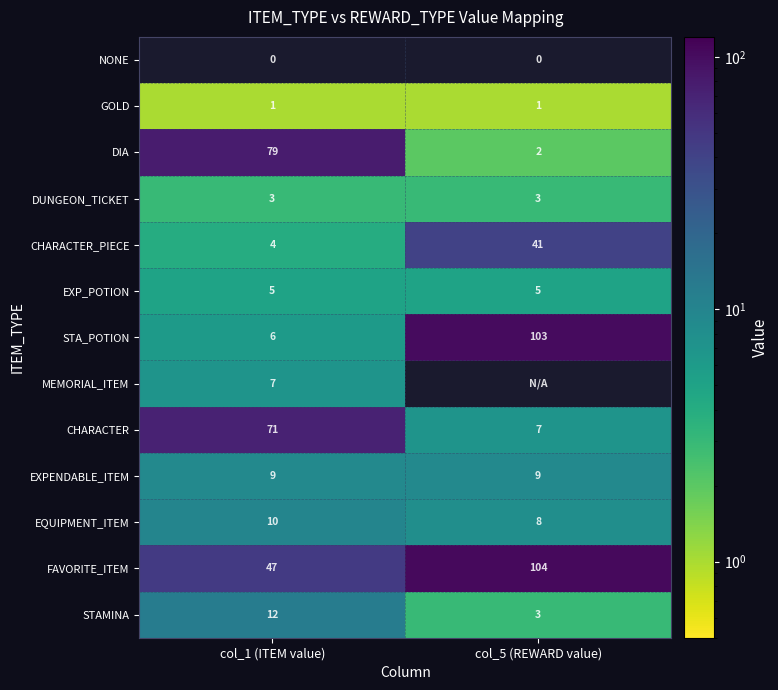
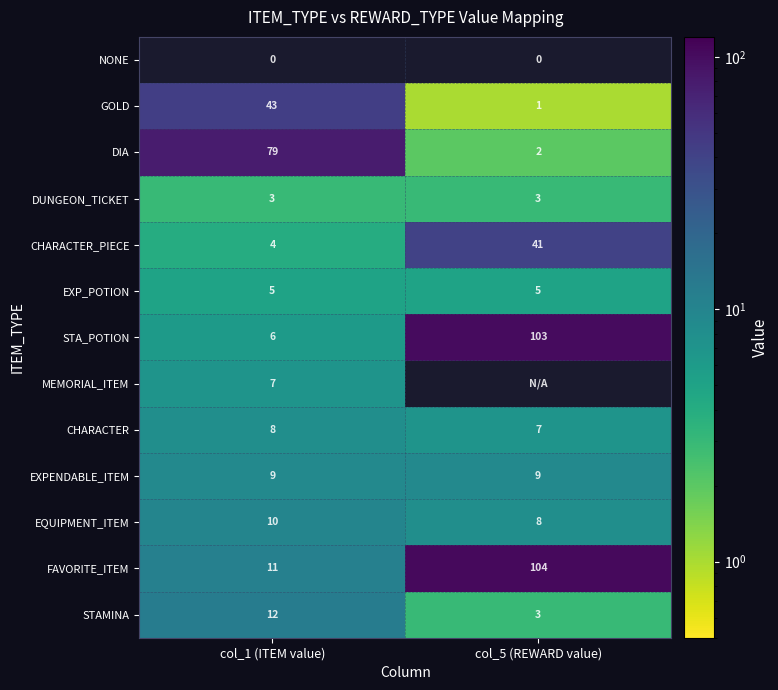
  {
    "NONE": {
      "col_1 (ITEM value)": 0,
      "col_5 (REWARD value)": 0
    },
    "GOLD": {
-     "col_1 (ITEM value)": 1,
+     "col_1 (ITEM value)": 43,
      "col_5 (REWARD value)": 1
    },
    "DIA": {
      "col_1 (ITEM value)": 79,
      "col_5 (REWARD value)": 2
    },
    "DUNGEON_TICKET": {
      "col_1 (ITEM value)": 3,
      "col_5 (REWARD value)": 3
    },
    "CHARACTER_PIECE": {
      "col_1 (ITEM value)": 4,
      "col_5 (REWARD value)": 41
    },
    "EXP_POTION": {
      "col_1 (ITEM value)": 5,
      "col_5 (REWARD value)": 5
    },
    "STA_POTION": {
      "col_1 (ITEM value)": 6,
      "col_5 (REWARD value)": 103
    },
    "MEMORIAL_ITEM": {
      "col_1 (ITEM value)": 7
    },
    "CHARACTER": {
-     "col_1 (ITEM value)": 71,
+     "col_1 (ITEM value)": 8,
      "col_5 (REWARD value)": 7
    },
    "EXPENDABLE_ITEM": {
      "col_1 (ITEM value)": 9,
      "col_5 (REWARD value)": 9
    },
    "EQUIPMENT_ITEM": {
      "col_1 (ITEM value)": 10,
      "col_5 (REWARD value)": 8
    },
    "FAVORITE_ITEM": {
-     "col_1 (ITEM value)": 47,
+     "col_1 (ITEM value)": 11,
      "col_5 (REWARD value)": 104
    },
    "STAMINA": {
      "col_1 (ITEM value)": 12,
      "col_5 (REWARD value)": 3
    }
  }
